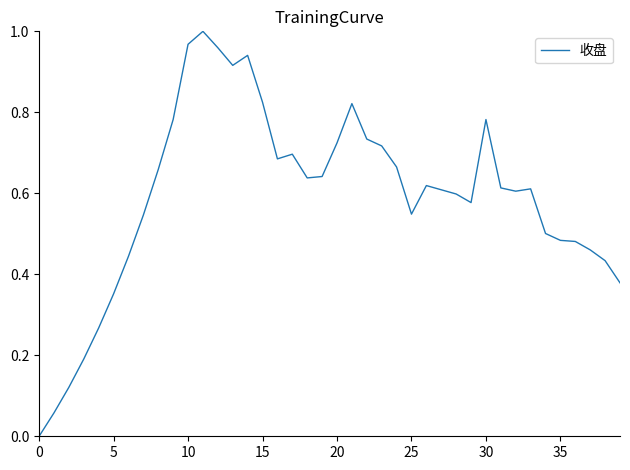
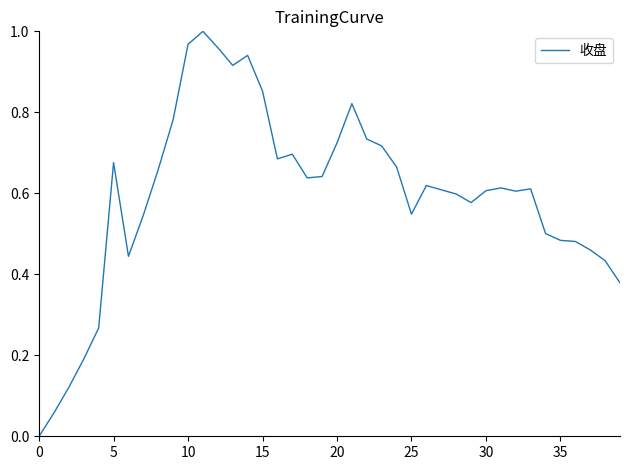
  {
    "0": 0.00,
-   "5": 0.35,
+   "5": 0.68,
    "10": 0.97,
-   "15": 0.82,
+   "15": 0.85,
    "20": 0.72,
    "25": 0.55,
-   "30": 0.78,
+   "30": 0.61,
    "35": 0.48
  }
